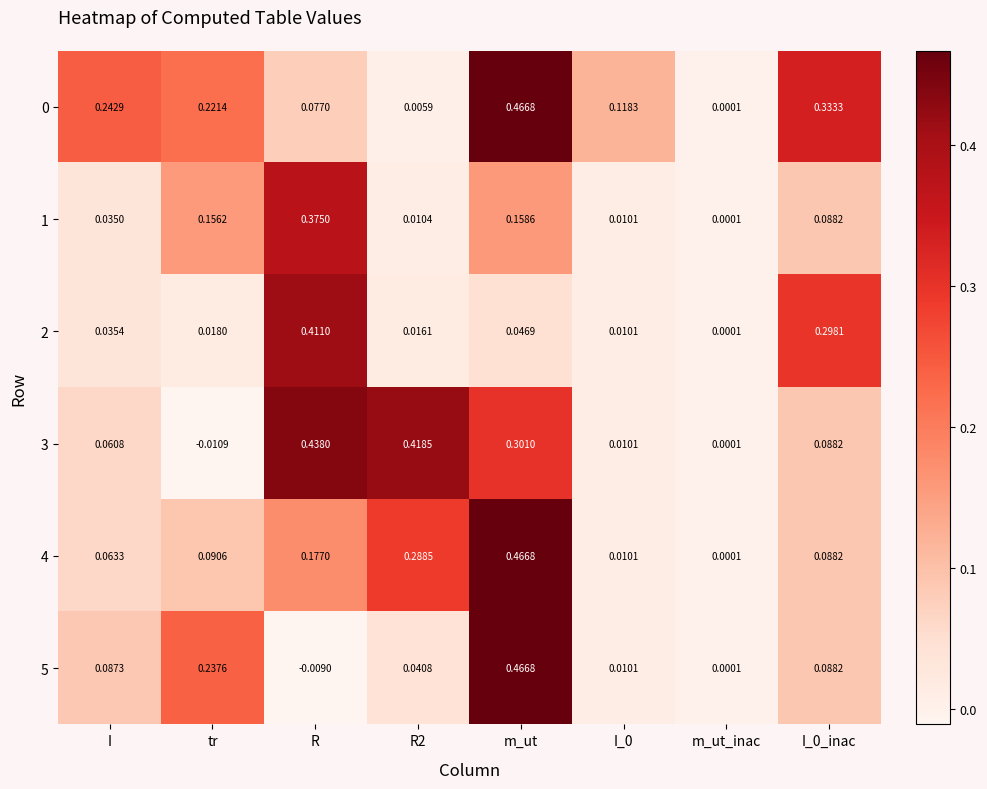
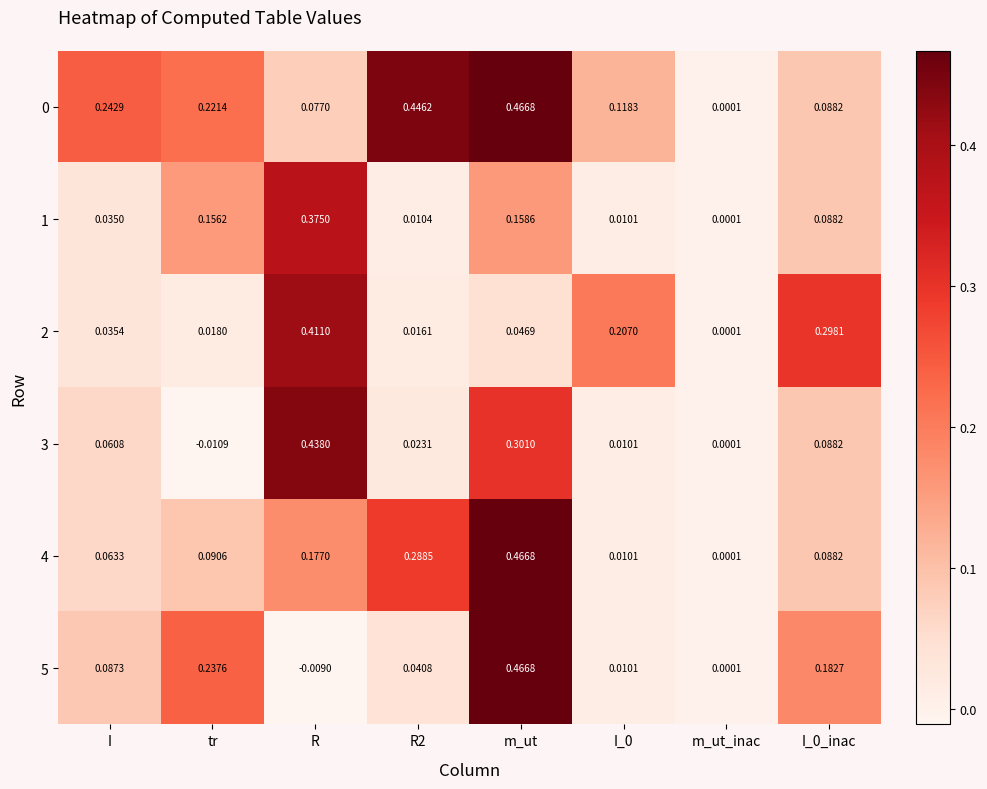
  {
    "0": {
      "I": 0.2429,
      "tr": 0.2214,
      "R": 0.0770,
-     "R2": 0.0059,
+     "R2": 0.4462,
      "m_ut": 0.4668,
      "I_0": 0.1183,
      "m_ut_inac": 0.0001,
-     "I_0_inac": 0.3333
+     "I_0_inac": 0.0882
    },
    "1": {
      "I": 0.0350,
      "tr": 0.1562,
      "R": 0.3750,
      "R2": 0.0104,
      "m_ut": 0.1586,
      "I_0": 0.0101,
      "m_ut_inac": 0.0001,
      "I_0_inac": 0.0882
    },
    "2": {
      "I": 0.0354,
      "tr": 0.0180,
      "R": 0.4110,
      "R2": 0.0161,
      "m_ut": 0.0469,
-     "I_0": 0.0101,
+     "I_0": 0.2070,
      "m_ut_inac": 0.0001,
      "I_0_inac": 0.2981
    },
    "3": {
      "I": 0.0608,
      "tr": -0.0109,
      "R": 0.4380,
-     "R2": 0.4185,
+     "R2": 0.0231,
      "m_ut": 0.3010,
      "I_0": 0.0101,
      "m_ut_inac": 0.0001,
      "I_0_inac": 0.0882
    },
    "4": {
      "I": 0.0633,
      "tr": 0.0906,
      "R": 0.1770,
      "R2": 0.2885,
      "m_ut": 0.4668,
      "I_0": 0.0101,
      "m_ut_inac": 0.0001,
      "I_0_inac": 0.0882
    },
    "5": {
      "I": 0.0873,
      "tr": 0.2376,
      "R": -0.0090,
      "R2": 0.0408,
      "m_ut": 0.4668,
      "I_0": 0.0101,
      "m_ut_inac": 0.0001,
-     "I_0_inac": 0.0882
+     "I_0_inac": 0.1827
    }
  }
